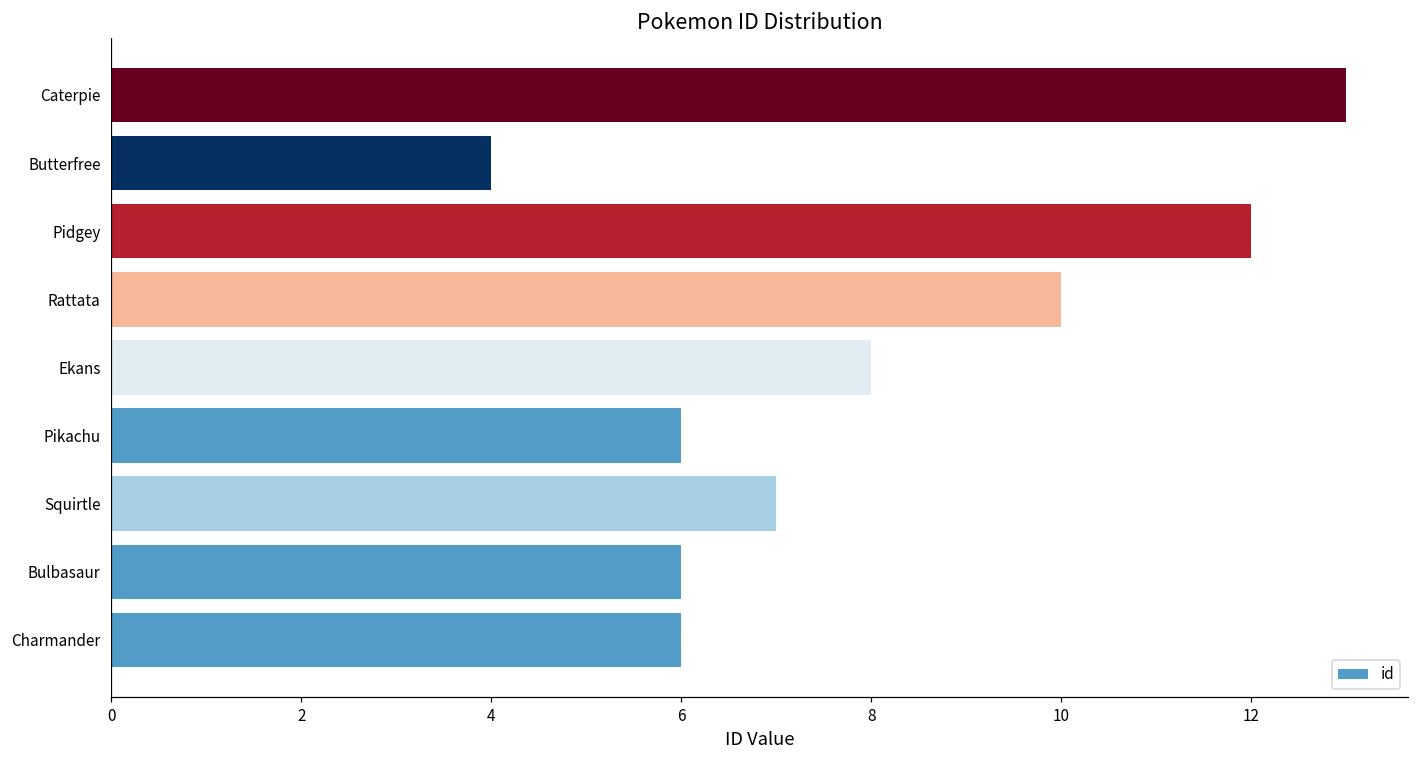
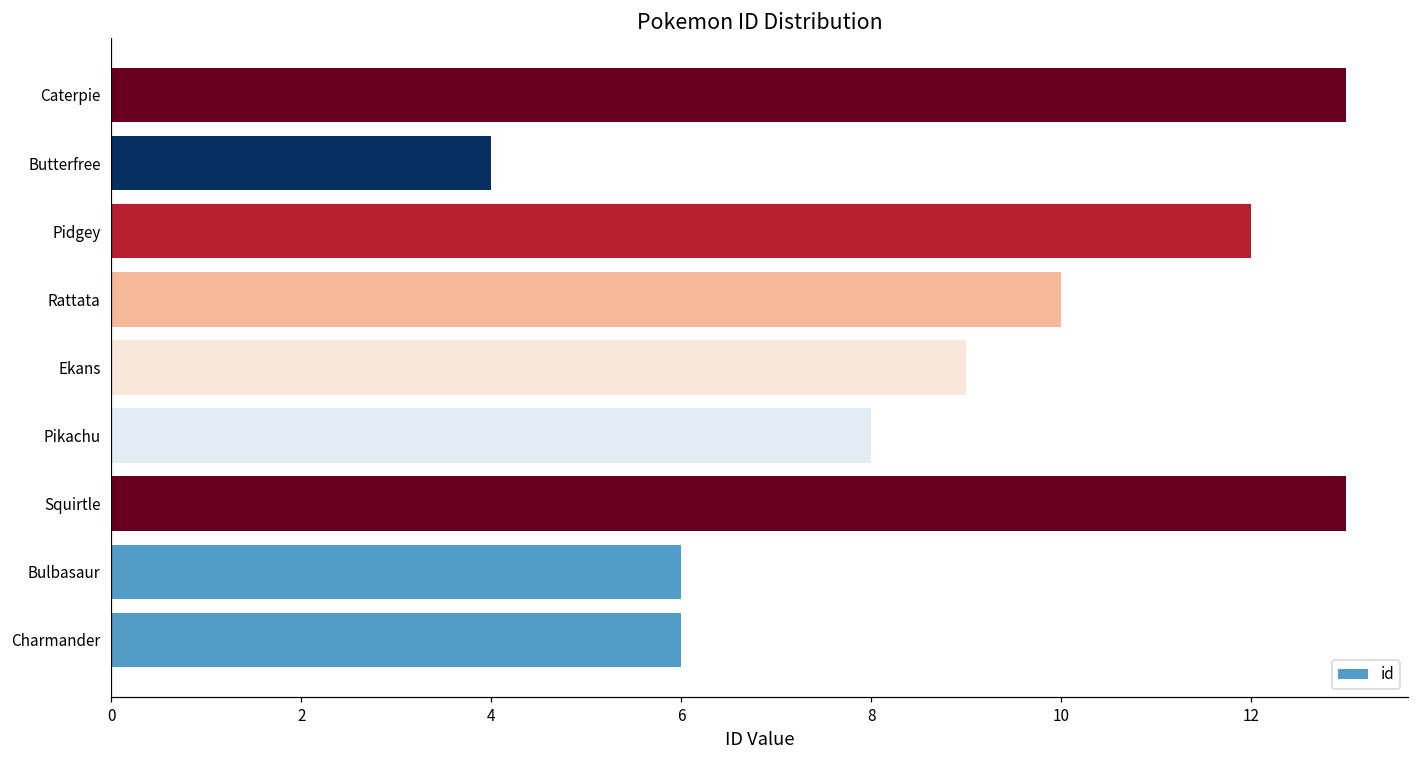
  {
    "Caterpie": 13,
    "Butterfree": 4,
    "Pidgey": 12,
    "Rattata": 10,
-   "Ekans": 8,
-   "Pikachu": 6,
-   "Squirtle": 7,
+   "Ekans": 9,
+   "Pikachu": 8,
+   "Squirtle": 13,
    "Bulbasaur": 6,
    "Charmander": 6
  }
